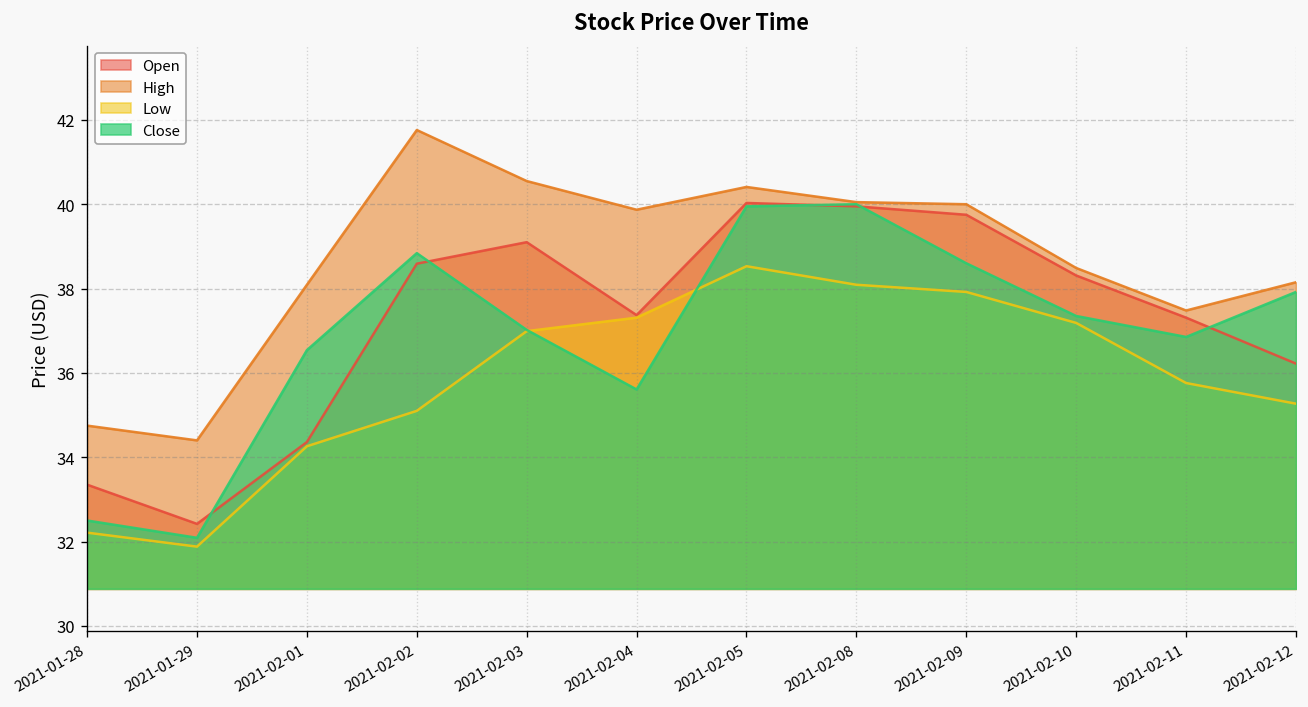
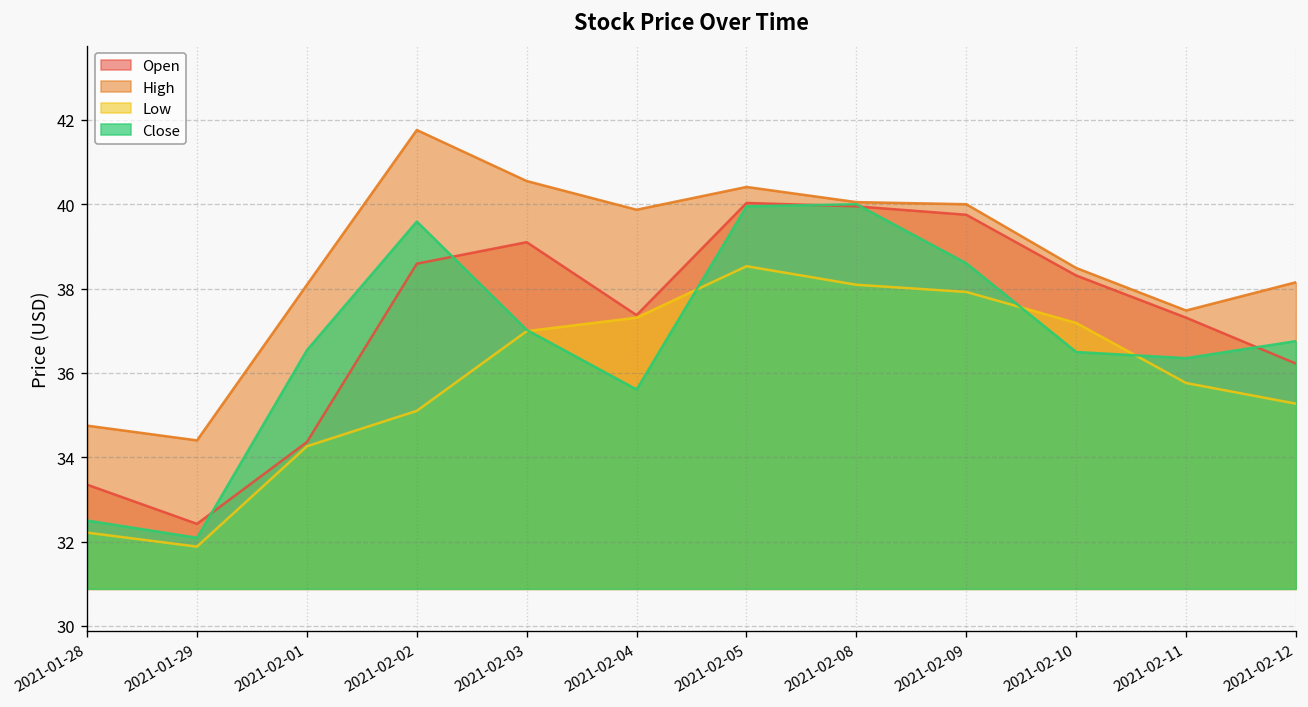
  {
    "Close": {
      "2021-01-28": 32.5,
      "2021-01-29": 32.1,
      "2021-02-01": 36.5,
-     "2021-02-02": 38.8,
+     "2021-02-02": 39.6,
      "2021-02-04": 35.6,
      "2021-02-05": 40.0,
      "2021-02-09": 38.6,
-     "2021-02-10": 37.3,
-     "2021-02-11": 36.9,
-     "2021-02-12": 37.9
+     "2021-02-10": 36.5,
+     "2021-02-11": 36.3,
+     "2021-02-12": 36.8
    }
  }
